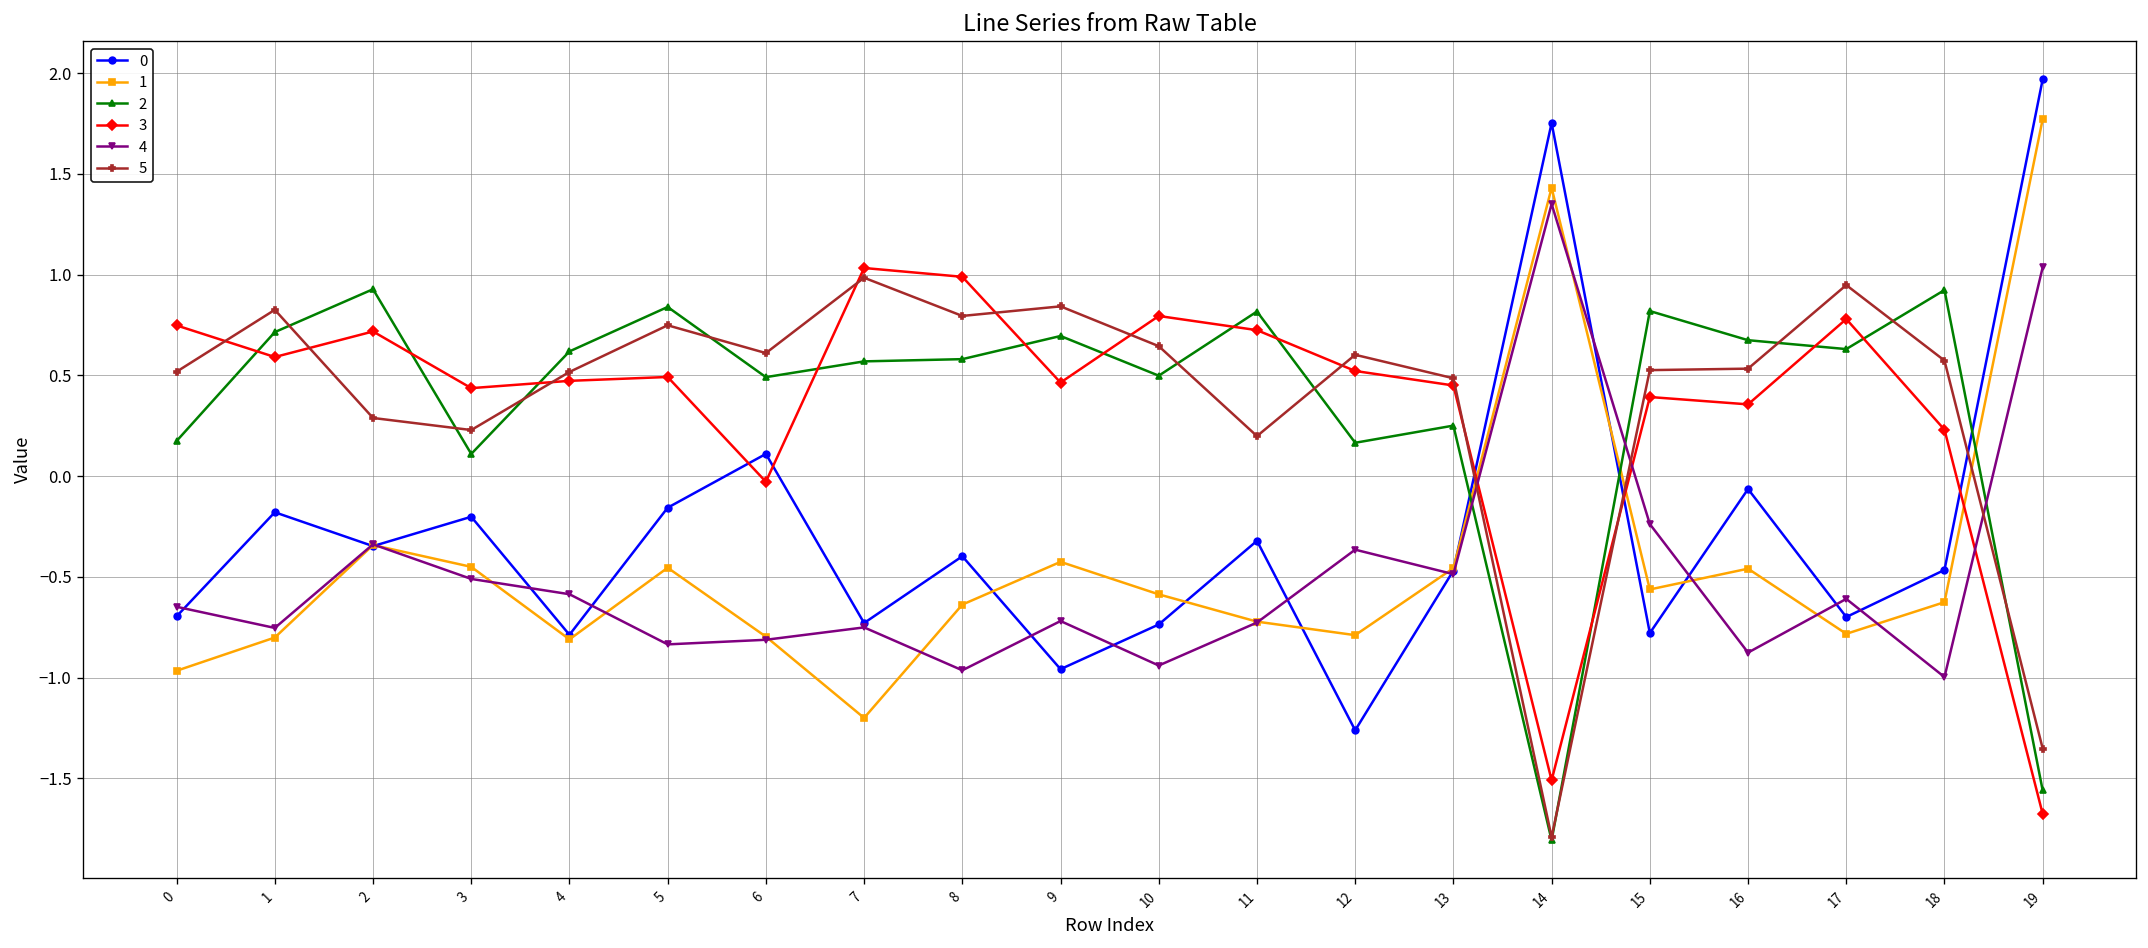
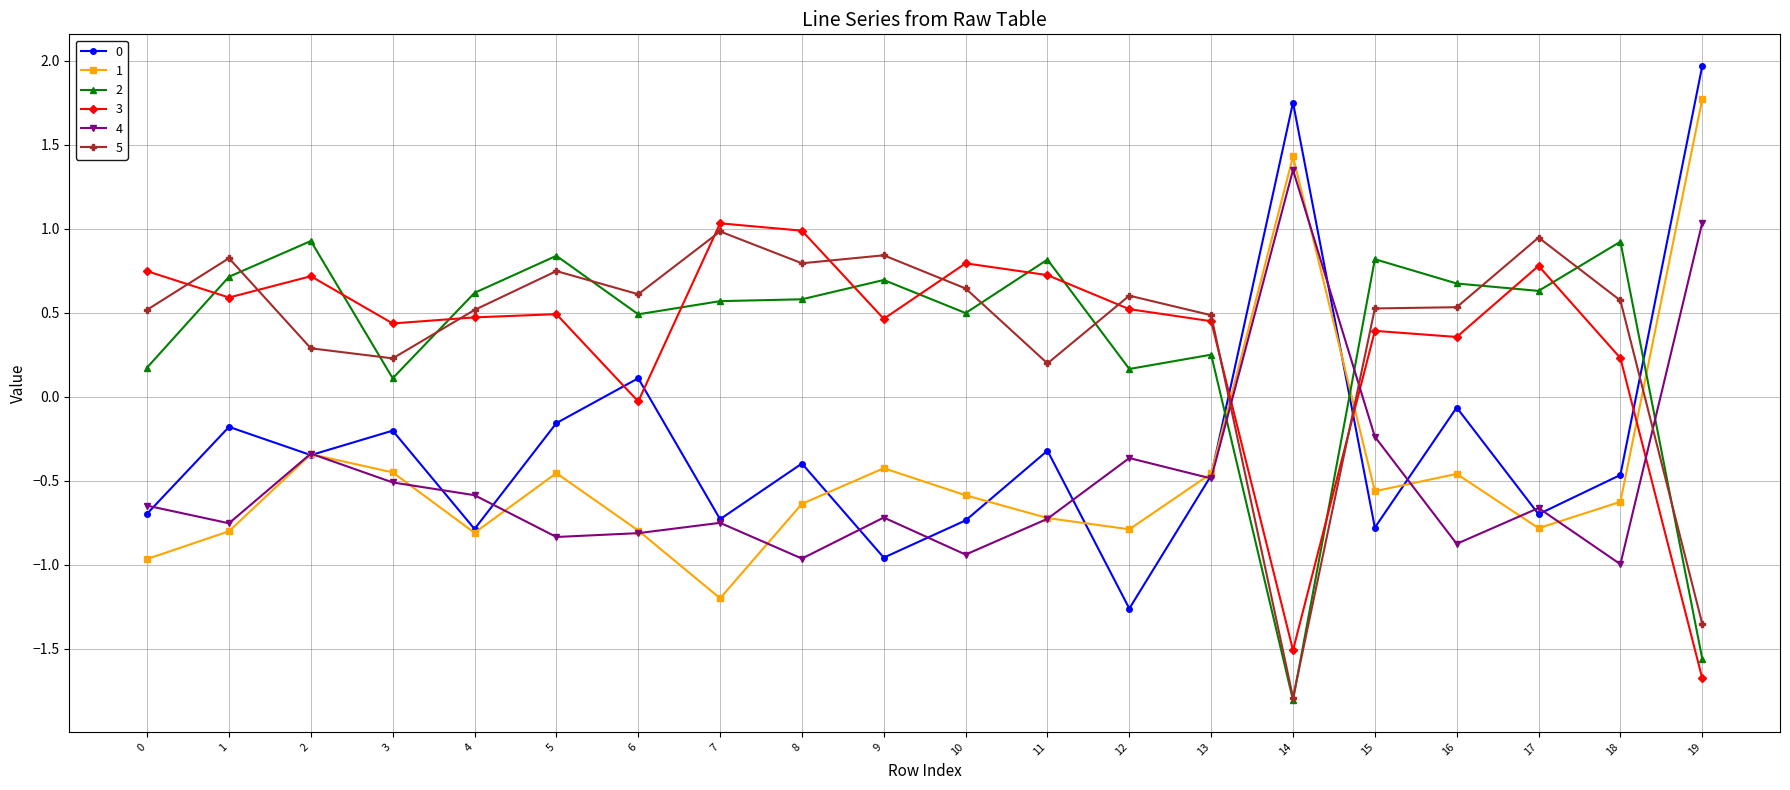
  {
    "0": {
      "0": -0.70,
      "1": -0.18,
      "3": -0.20,
      "4": -0.79,
      "5": -0.16,
      "6": 0.11,
      "7": -0.73,
      "8": -0.40,
      "9": -0.96,
      "10": -0.74,
      "11": -0.32,
      "12": -1.26,
      "14": 1.75,
      "15": -0.78,
      "16": -0.06,
      "17": -0.70,
      "18": -0.47,
      "19": 1.97
    },
    "1": {
      "0": -0.97,
      "1": -0.80,
      "3": -0.45,
      "4": -0.81,
      "5": -0.45,
      "6": -0.80,
      "7": -1.20,
      "8": -0.64,
      "9": -0.43,
      "10": -0.59,
      "12": -0.79,
      "14": 1.43,
      "15": -0.56,
      "16": -0.46,
      "17": -0.78,
      "18": -0.63,
      "19": 1.77
    },
    "2": {
      "0": 0.17,
      "1": 0.71,
      "2": 0.93,
      "3": 0.11,
      "4": 0.62,
      "5": 0.84,
      "6": 0.49,
      "7": 0.57,
      "8": 0.58,
      "9": 0.70,
      "10": 0.50,
      "11": 0.82,
      "12": 0.17,
      "13": 0.25,
      "14": -1.81,
      "15": 0.82,
      "16": 0.67,
      "17": 0.63,
      "18": 0.92,
      "19": -1.56
    },
    "3": {
      "0": 0.75,
      "1": 0.59,
      "2": 0.72,
      "3": 0.44,
      "4": 0.47,
      "5": 0.49,
      "6": -0.03,
      "7": 1.03,
      "8": 0.99,
      "9": 0.46,
      "10": 0.79,
      "11": 0.72,
      "12": 0.52,
      "13": 0.45,
      "14": -1.51,
      "15": 0.39,
      "16": 0.36,
      "17": 0.78,
      "18": 0.23,
      "19": -1.68
    },
    "4": {
      "0": -0.65,
      "1": -0.75,
      "3": -0.51,
      "4": -0.59,
      "5": -0.84,
      "6": -0.81,
      "7": -0.75,
      "8": -0.96,
      "9": -0.72,
      "10": -0.94,
      "12": -0.37,
      "13": -0.49,
      "14": 1.35,
      "15": -0.24,
      "16": -0.88,
-     "17": -0.61,
+     "17": -0.66,
      "18": -1.00,
      "19": 1.04
    },
    "5": {
      "0": 0.52,
      "1": 0.83,
      "2": 0.29,
      "3": 0.23,
      "4": 0.52,
      "5": 0.75,
      "6": 0.61,
      "7": 0.98,
      "8": 0.79,
      "9": 0.84,
      "10": 0.64,
      "11": 0.20,
      "12": 0.60,
      "13": 0.49,
      "14": -1.79,
      "15": 0.53,
      "16": 0.53,
      "17": 0.95,
      "18": 0.57,
      "19": -1.35
    }
  }
